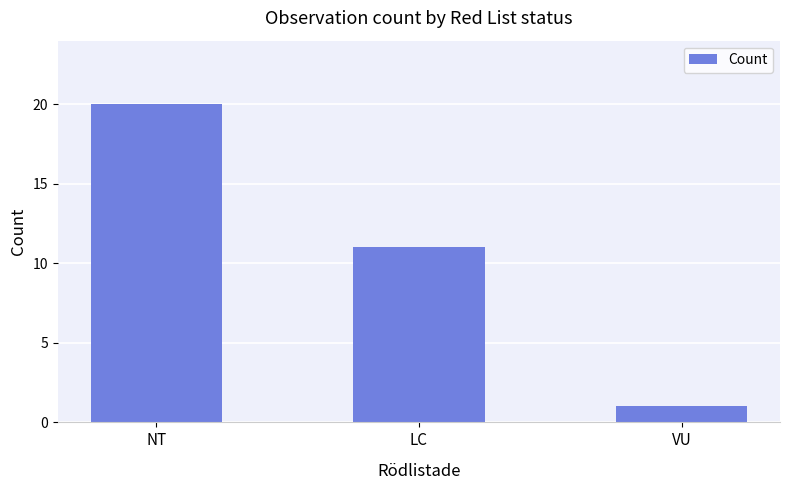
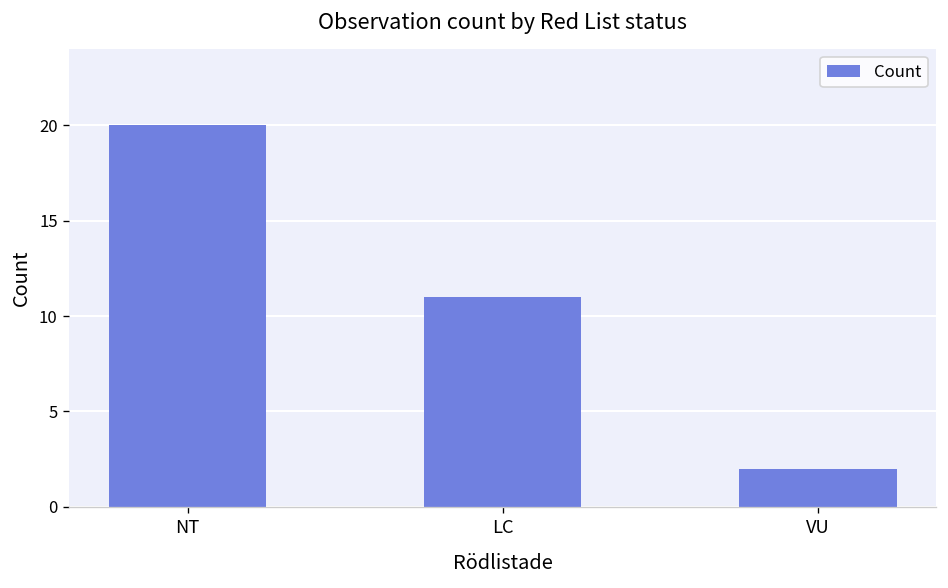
  {
    "NT": 20,
    "LC": 11,
-   "VU": 1
+   "VU": 2
  }
